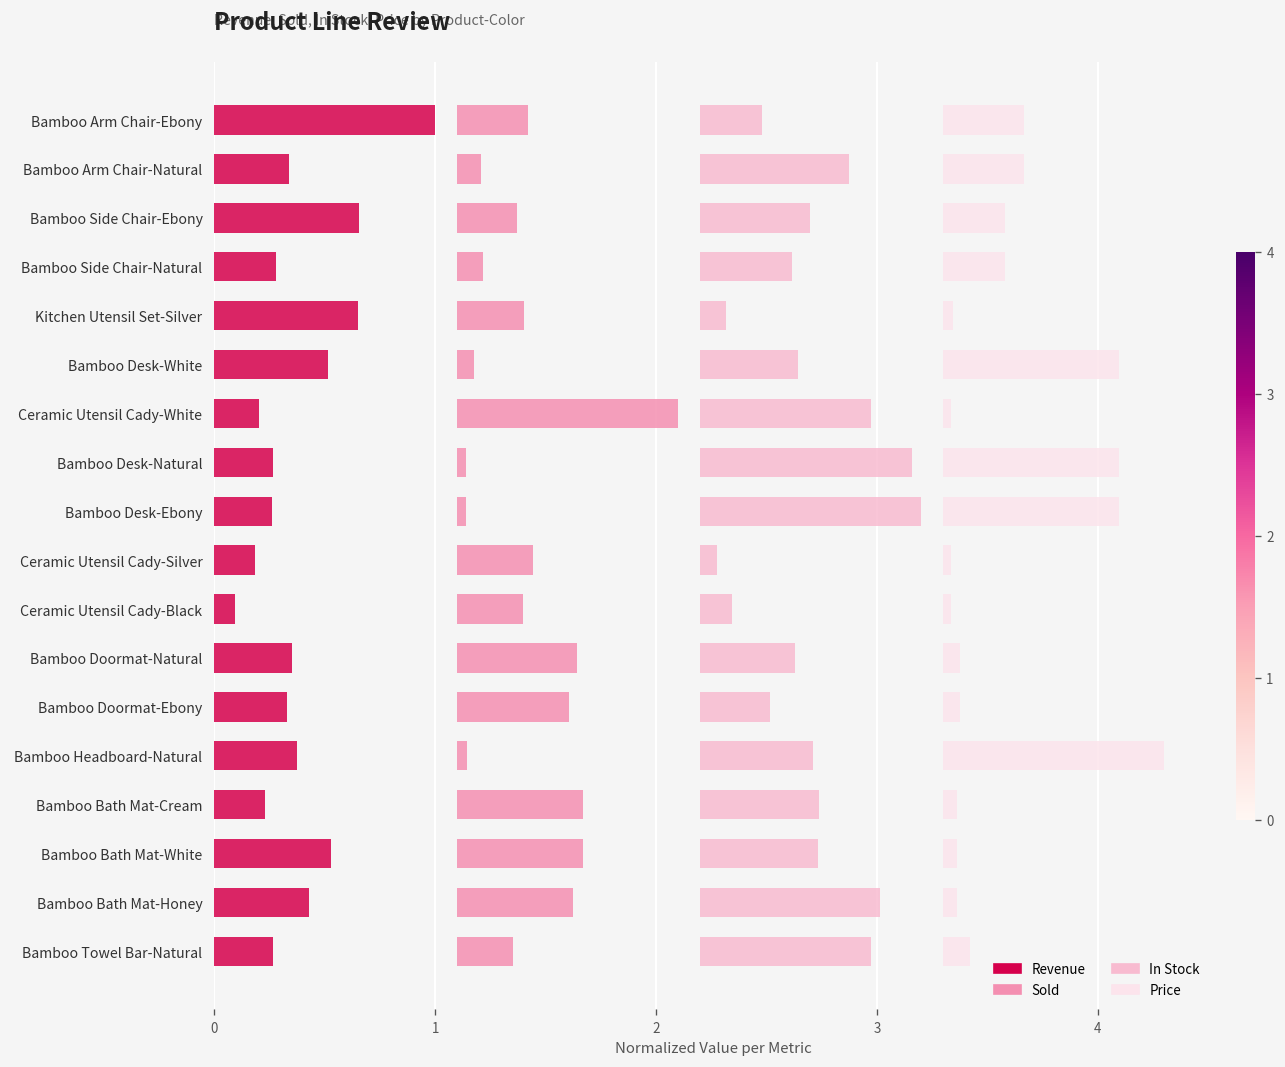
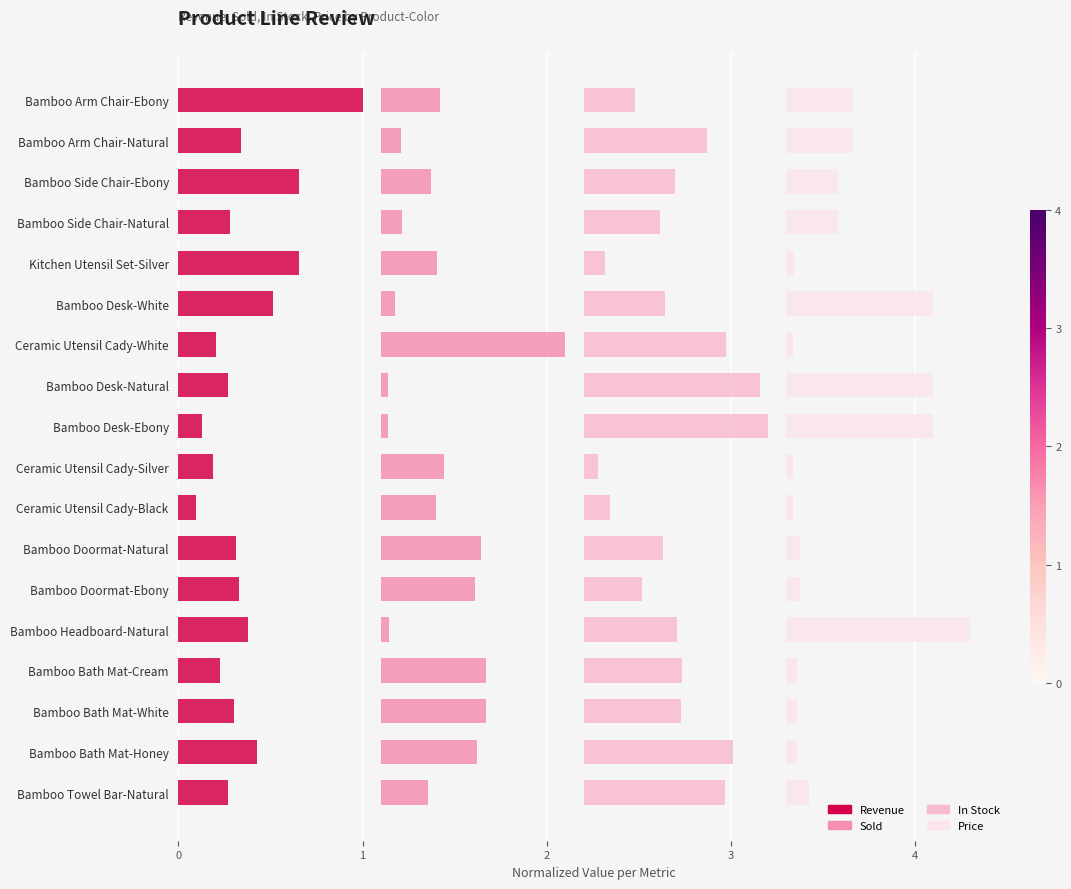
  {
    "Revenue": {
      "Bamboo Arm Chair-Ebony": 1.00,
      "Bamboo Arm Chair-Natural": 0.34,
      "Bamboo Side Chair-Ebony": 0.66,
      "Bamboo Side Chair-Natural": 0.28,
      "Kitchen Utensil Set-Silver": 0.65,
      "Bamboo Desk-White": 0.52,
      "Ceramic Utensil Cady-White": 0.21,
      "Bamboo Desk-Natural": 0.27,
-     "Bamboo Desk-Ebony": 0.26,
+     "Bamboo Desk-Ebony": 0.13,
      "Ceramic Utensil Cady-Silver": 0.19,
      "Ceramic Utensil Cady-Black": 0.09,
-     "Bamboo Doormat-Natural": 0.35,
+     "Bamboo Doormat-Natural": 0.31,
      "Bamboo Doormat-Ebony": 0.33,
      "Bamboo Headboard-Natural": 0.38,
      "Bamboo Bath Mat-Cream": 0.23,
-     "Bamboo Bath Mat-White": 0.53,
+     "Bamboo Bath Mat-White": 0.30,
      "Bamboo Bath Mat-Honey": 0.43,
      "Bamboo Towel Bar-Natural": 0.27
    }
  }
